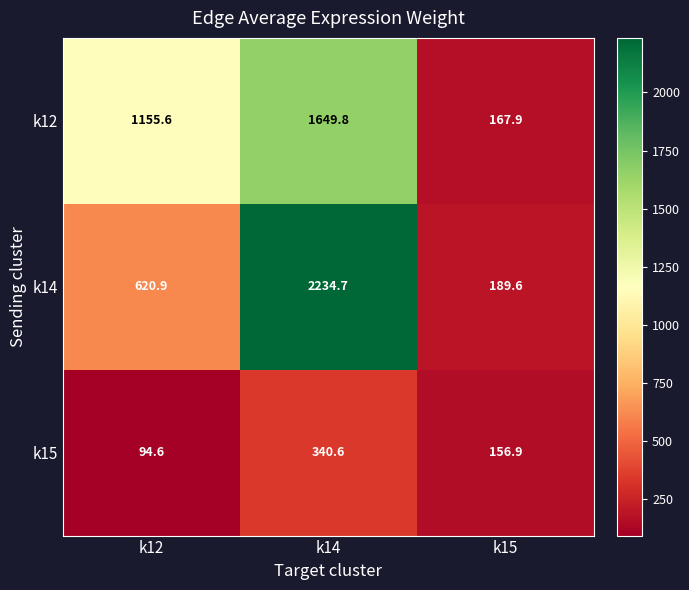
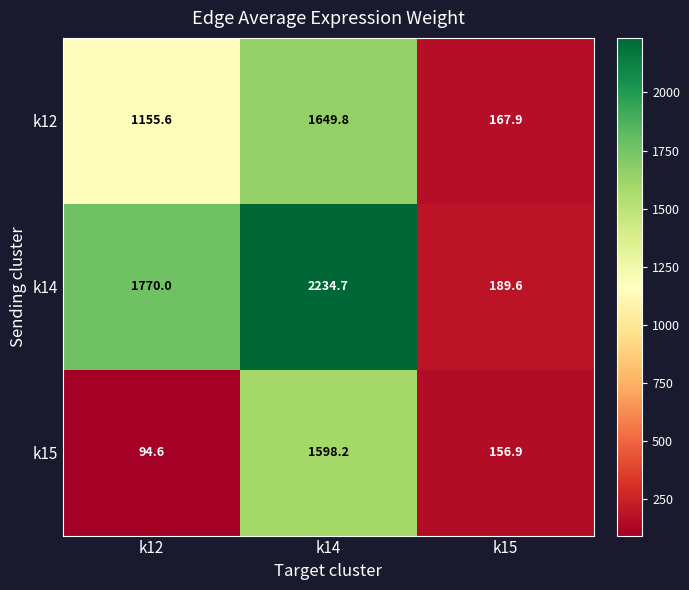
  {
    "k12": {
      "k12": 1155.6,
      "k14": 1649.8,
      "k15": 167.9
    },
    "k14": {
-     "k12": 620.9,
+     "k12": 1770.0,
      "k14": 2234.7,
      "k15": 189.6
    },
    "k15": {
      "k12": 94.6,
-     "k14": 340.6,
+     "k14": 1598.2,
      "k15": 156.9
    }
  }
